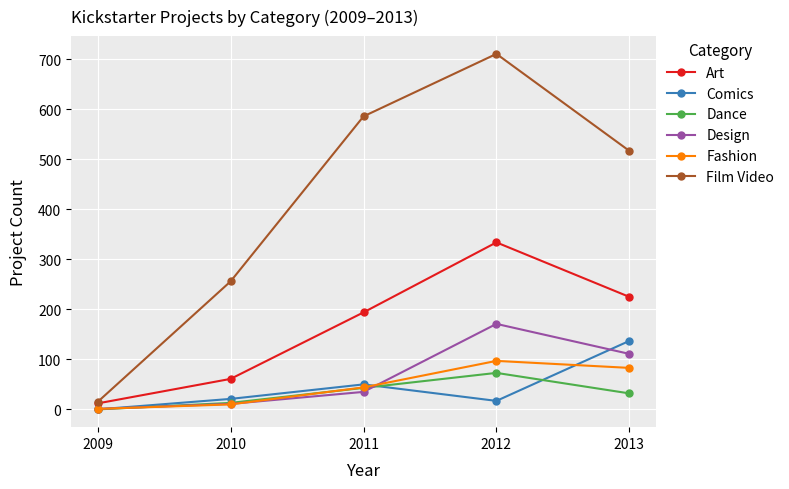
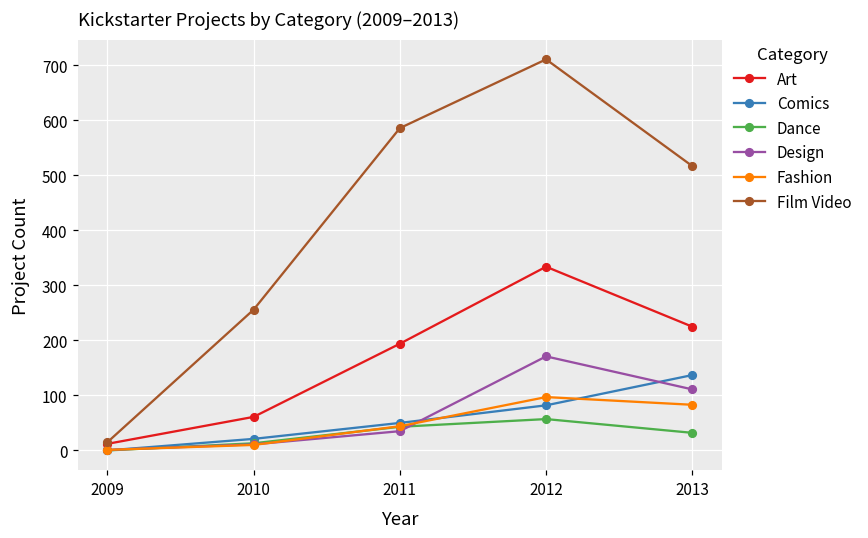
  {
    "Art": {
      "2010": 60,
      "2011": 190,
      "2012": 330,
      "2013": 230
    },
    "Comics": {
      "2010": 20,
      "2011": 50,
-     "2012": 20,
+     "2012": 80,
      "2013": 140
    },
    "Dance": {
-     "2012": 70,
+     "2012": 60,
      "2013": 30
    },
    "Design": {
      "2011": 40,
      "2012": 170,
      "2013": 110
    },
    "Fashion": {
      "2012": 100,
      "2013": 80
    },
    "Film Video": {
      "2010": 260,
      "2011": 590,
      "2012": 710,
      "2013": 520
    }
  }
